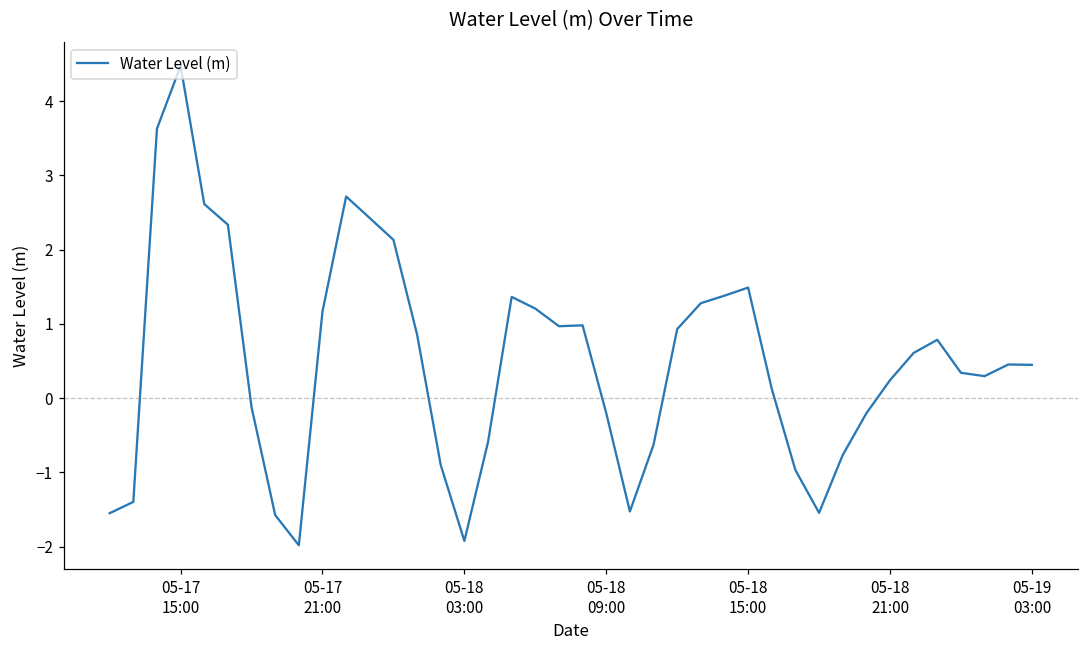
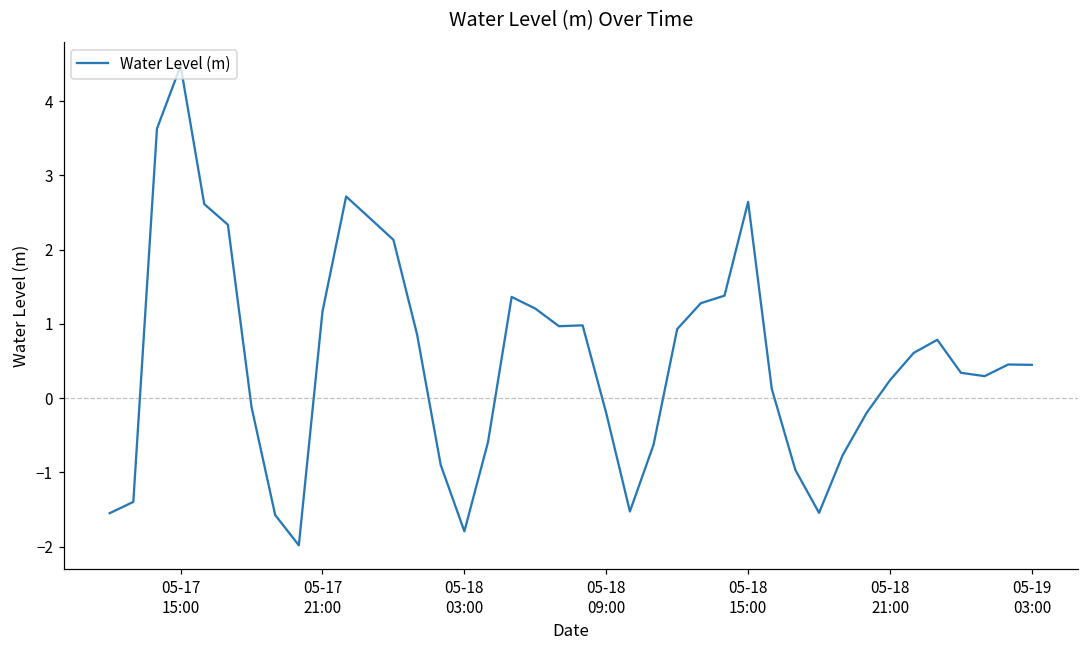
  {
    "05-17 21:00": 1.2,
-   "05-18 03:00": -1.9,
+   "05-18 03:00": -1.8,
    "05-18 09:00": -0.2,
-   "05-18 15:00": 1.5,
+   "05-18 15:00": 2.6,
    "05-18 21:00": 0.2,
    "05-19 03:00": 0.4
  }
